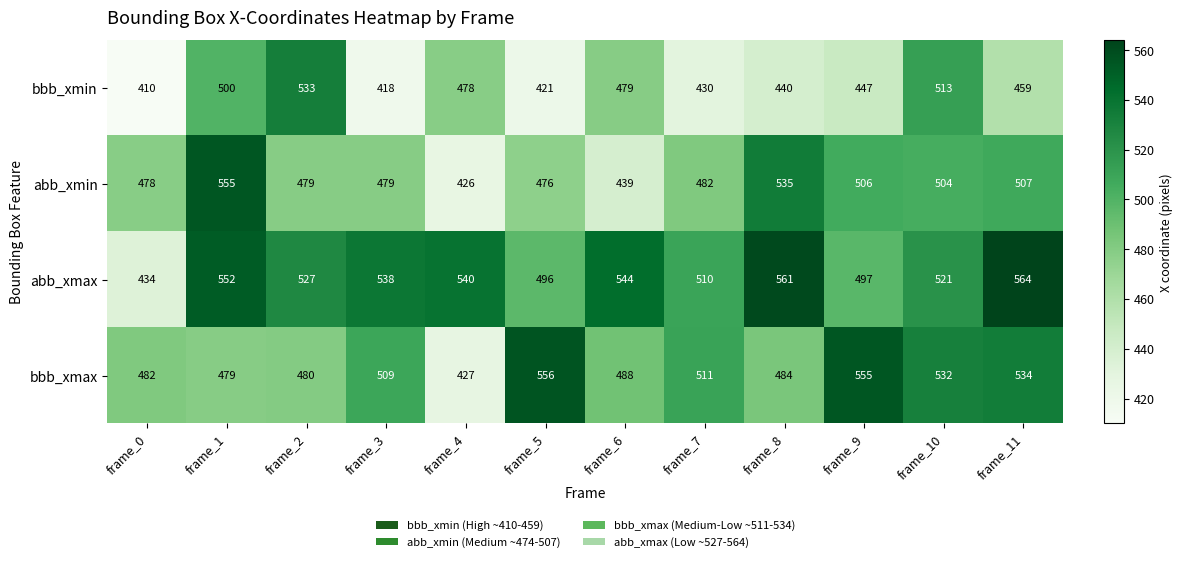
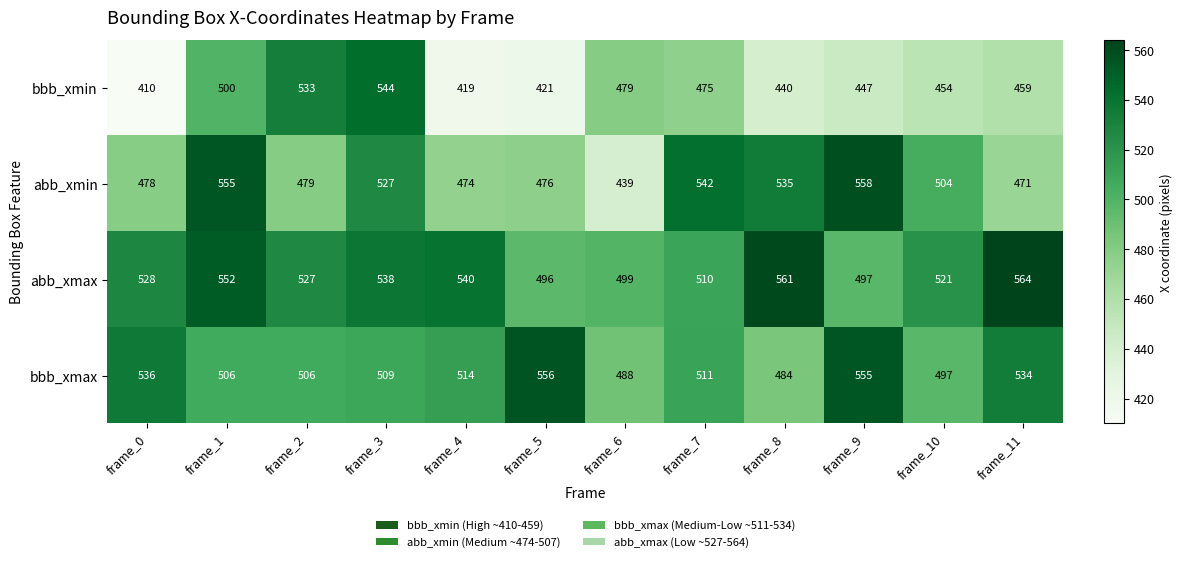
  {
    "bbb_xmin": {
      "frame_0": 410,
      "frame_1": 500,
      "frame_2": 533,
-     "frame_3": 418,
-     "frame_4": 478,
+     "frame_3": 544,
+     "frame_4": 419,
      "frame_5": 421,
      "frame_6": 479,
-     "frame_7": 430,
+     "frame_7": 475,
      "frame_8": 440,
      "frame_9": 447,
-     "frame_10": 513,
+     "frame_10": 454,
      "frame_11": 459
    },
    "abb_xmin": {
      "frame_0": 478,
      "frame_1": 555,
      "frame_2": 479,
-     "frame_3": 479,
-     "frame_4": 426,
+     "frame_3": 527,
+     "frame_4": 474,
      "frame_5": 476,
      "frame_6": 439,
-     "frame_7": 482,
+     "frame_7": 542,
      "frame_8": 535,
-     "frame_9": 506,
+     "frame_9": 558,
      "frame_10": 504,
-     "frame_11": 507
+     "frame_11": 471
    },
    "abb_xmax": {
-     "frame_0": 434,
+     "frame_0": 528,
      "frame_1": 552,
      "frame_2": 527,
      "frame_3": 538,
      "frame_4": 540,
      "frame_5": 496,
-     "frame_6": 544,
+     "frame_6": 499,
      "frame_7": 510,
      "frame_8": 561,
      "frame_9": 497,
      "frame_10": 521,
      "frame_11": 564
    },
    "bbb_xmax": {
-     "frame_0": 482,
-     "frame_1": 479,
-     "frame_2": 480,
+     "frame_0": 536,
+     "frame_1": 506,
+     "frame_2": 506,
      "frame_3": 509,
-     "frame_4": 427,
+     "frame_4": 514,
      "frame_5": 556,
      "frame_6": 488,
      "frame_7": 511,
      "frame_8": 484,
      "frame_9": 555,
-     "frame_10": 532,
+     "frame_10": 497,
      "frame_11": 534
    }
  }
